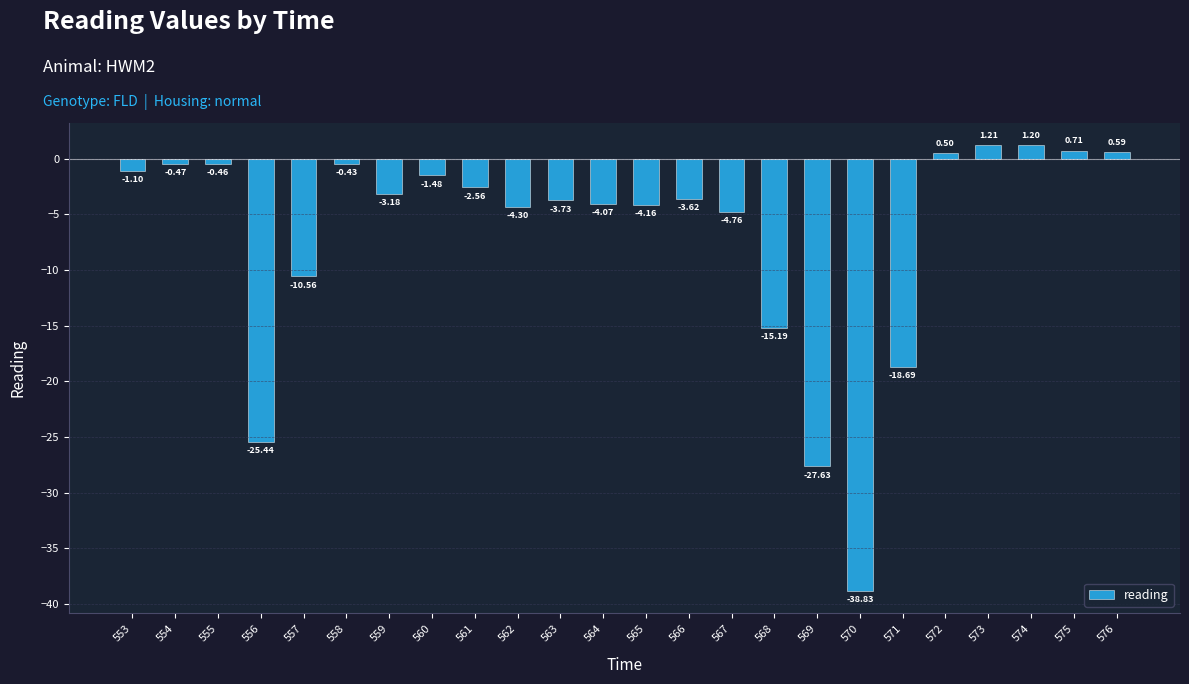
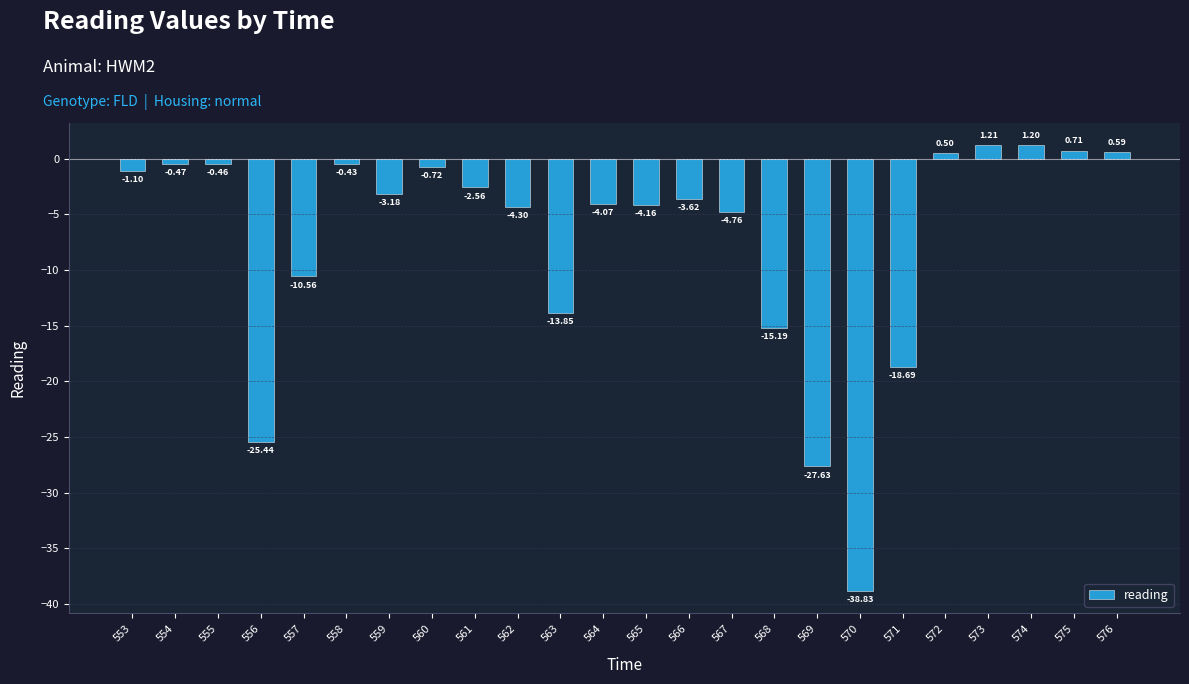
  {
    "553": -1.10,
    "554": -0.47,
    "555": -0.46,
    "556": -25.44,
    "557": -10.56,
    "558": -0.43,
    "559": -3.18,
-   "560": -1.48,
+   "560": -0.72,
    "561": -2.56,
    "562": -4.30,
-   "563": -3.73,
+   "563": -13.85,
    "564": -4.07,
    "565": -4.16,
    "566": -3.62,
    "567": -4.76,
    "568": -15.19,
    "569": -27.63,
    "570": -38.83,
    "571": -18.69,
    "572": 0.50,
    "573": 1.21,
    "574": 1.20,
    "575": 0.71,
    "576": 0.59
  }
